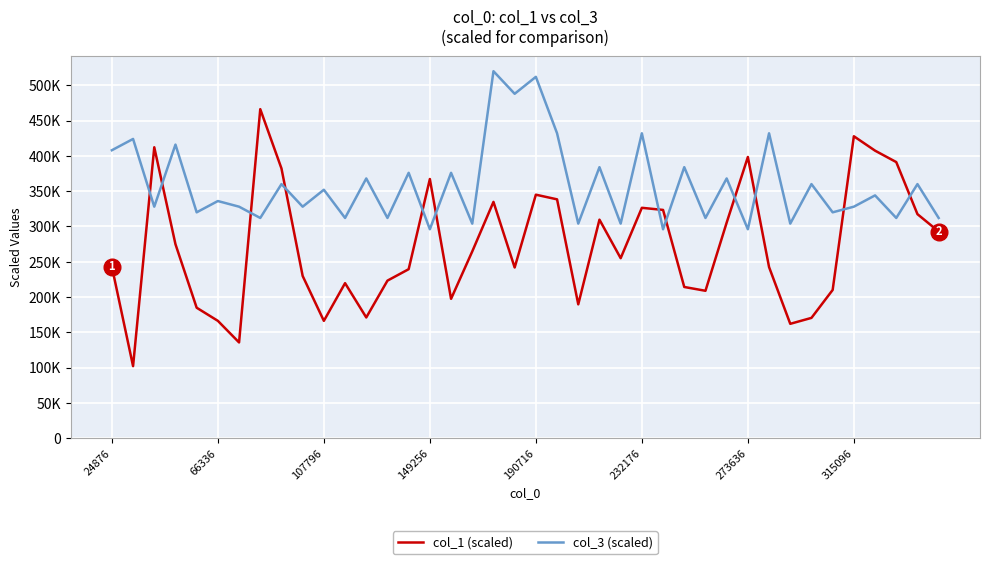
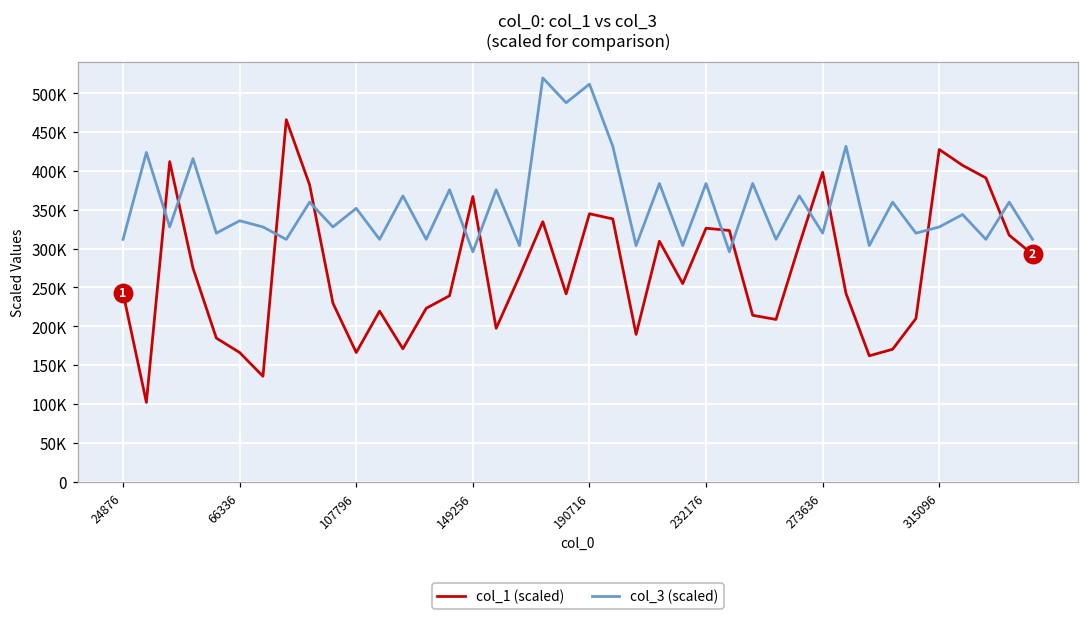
  {
    "col_3 (scaled)": {
-     "24876": 410000,
+     "24876": 310000,
      "66336": 340000,
      "107796": 350000,
      "149256": 300000,
      "190716": 510000,
-     "232176": 430000,
-     "273636": 300000,
+     "232176": 380000,
+     "273636": 320000,
      "315096": 330000
    }
  }
